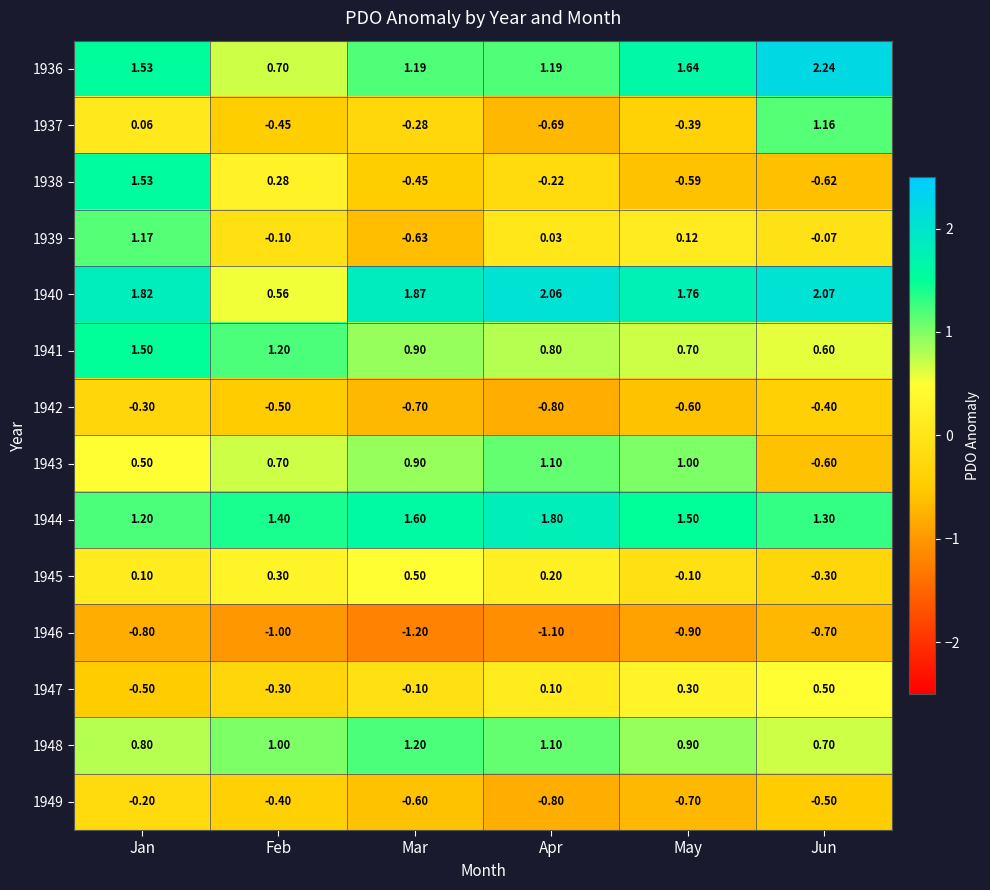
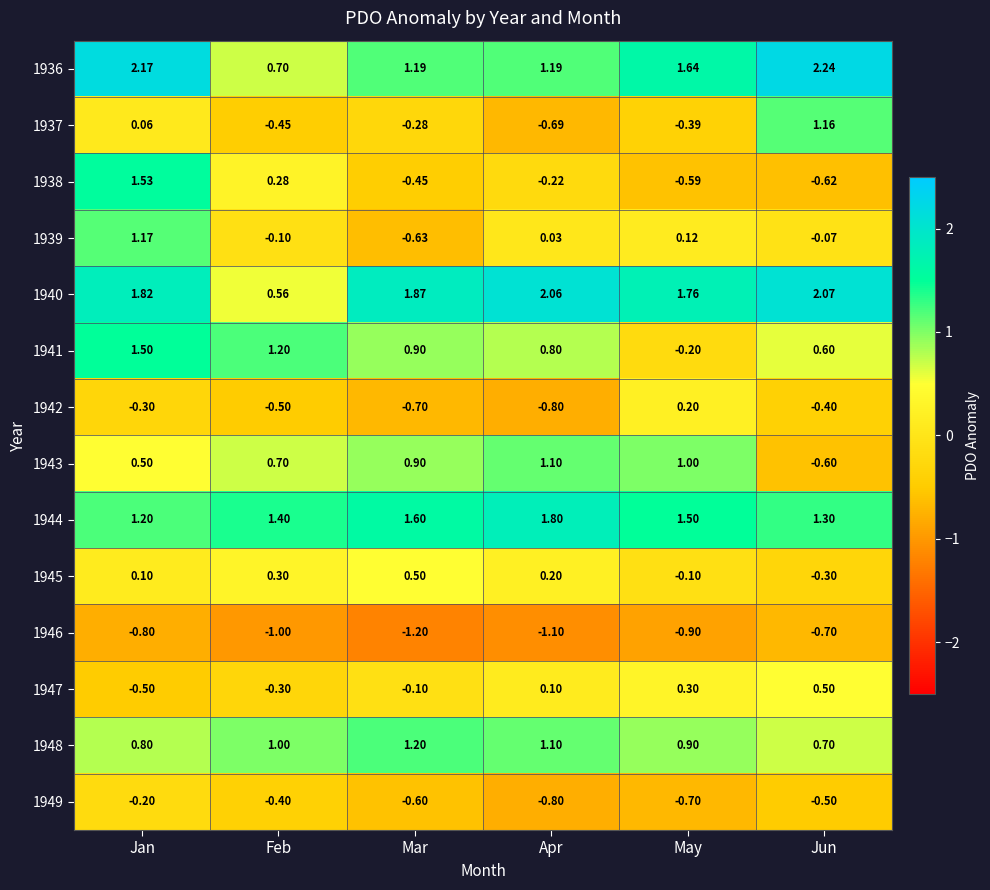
  {
    "1936": {
-     "Jan": 1.53,
+     "Jan": 2.17,
      "Feb": 0.70,
      "Mar": 1.19,
      "Apr": 1.19,
      "May": 1.64,
      "Jun": 2.24
    },
    "1937": {
      "Jan": 0.06,
      "Feb": -0.45,
      "Mar": -0.28,
      "Apr": -0.69,
      "May": -0.39,
      "Jun": 1.16
    },
    "1938": {
      "Jan": 1.53,
      "Feb": 0.28,
      "Mar": -0.45,
      "Apr": -0.22,
      "May": -0.59,
      "Jun": -0.62
    },
    "1939": {
      "Jan": 1.17,
      "Feb": -0.10,
      "Mar": -0.63,
      "Apr": 0.03,
      "May": 0.12,
      "Jun": -0.07
    },
    "1940": {
      "Jan": 1.82,
      "Feb": 0.56,
      "Mar": 1.87,
      "Apr": 2.06,
      "May": 1.76,
      "Jun": 2.07
    },
    "1941": {
      "Jan": 1.50,
      "Feb": 1.20,
      "Mar": 0.90,
      "Apr": 0.80,
-     "May": 0.70,
+     "May": -0.20,
      "Jun": 0.60
    },
    "1942": {
      "Jan": -0.30,
      "Feb": -0.50,
      "Mar": -0.70,
      "Apr": -0.80,
-     "May": -0.60,
+     "May": 0.20,
      "Jun": -0.40
    },
    "1943": {
      "Jan": 0.50,
      "Feb": 0.70,
      "Mar": 0.90,
      "Apr": 1.10,
      "May": 1.00,
      "Jun": -0.60
    },
    "1944": {
      "Jan": 1.20,
      "Feb": 1.40,
      "Mar": 1.60,
      "Apr": 1.80,
      "May": 1.50,
      "Jun": 1.30
    },
    "1945": {
      "Jan": 0.10,
      "Feb": 0.30,
      "Mar": 0.50,
      "Apr": 0.20,
      "May": -0.10,
      "Jun": -0.30
    },
    "1946": {
      "Jan": -0.80,
      "Feb": -1.00,
      "Mar": -1.20,
      "Apr": -1.10,
      "May": -0.90,
      "Jun": -0.70
    },
    "1947": {
      "Jan": -0.50,
      "Feb": -0.30,
      "Mar": -0.10,
      "Apr": 0.10,
      "May": 0.30,
      "Jun": 0.50
    },
    "1948": {
      "Jan": 0.80,
      "Feb": 1.00,
      "Mar": 1.20,
      "Apr": 1.10,
      "May": 0.90,
      "Jun": 0.70
    },
    "1949": {
      "Jan": -0.20,
      "Feb": -0.40,
      "Mar": -0.60,
      "Apr": -0.80,
      "May": -0.70,
      "Jun": -0.50
    }
  }
